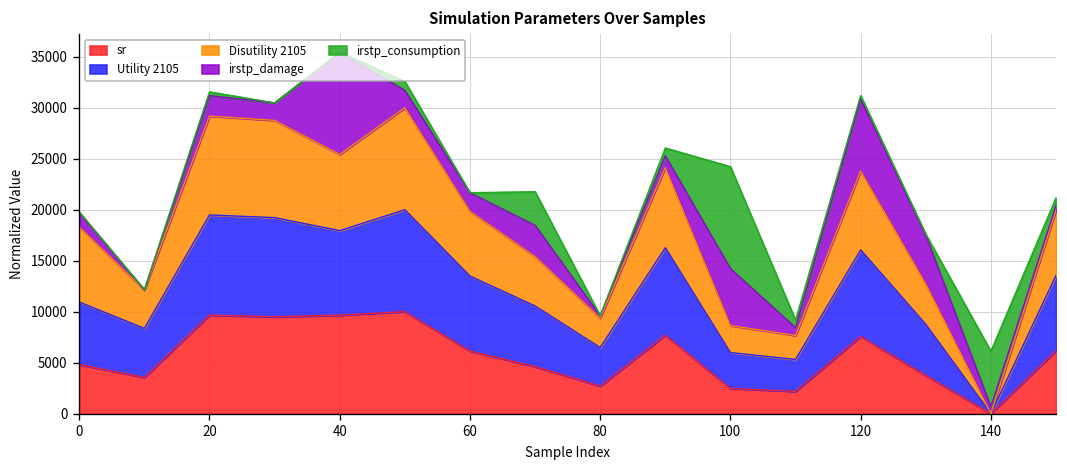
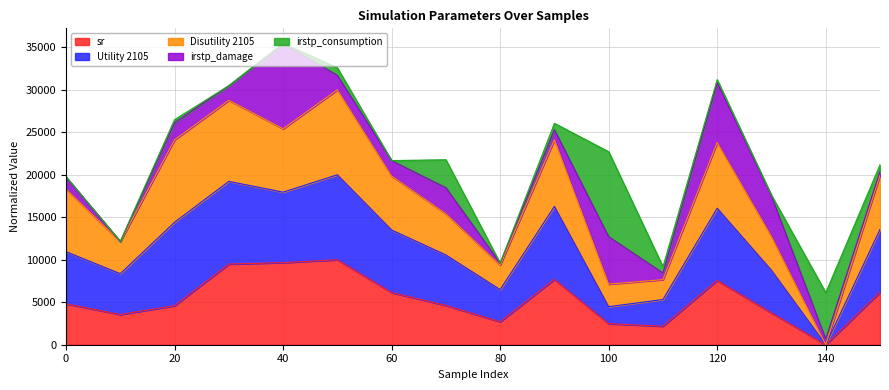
  {
    "sr": {
      "0": 5000,
-     "20": 10000,
+     "20": 5000,
      "40": 10000,
      "60": 6000,
      "80": 3000,
      "100": 2000,
      "120": 8000
    },
    "Utility 2105": {
      "0": 6000,
      "20": 10000,
      "40": 8000,
      "60": 7000,
      "80": 4000,
-     "100": 4000,
+     "100": 2000,
      "120": 8000
    },
    "Disutility 2105": {
      "0": 7000,
      "20": 10000,
      "40": 7000,
      "60": 6000,
      "100": 3000,
      "120": 8000
    },
    "irstp_damage": {
      "20": 2000,
      "100": 6000,
      "120": 7000,
      "140": 1000
    },
    "irstp_consumption": {
      "20": 0,
      "100": 10000,
      "120": 0,
      "140": 5000
    }
  }
